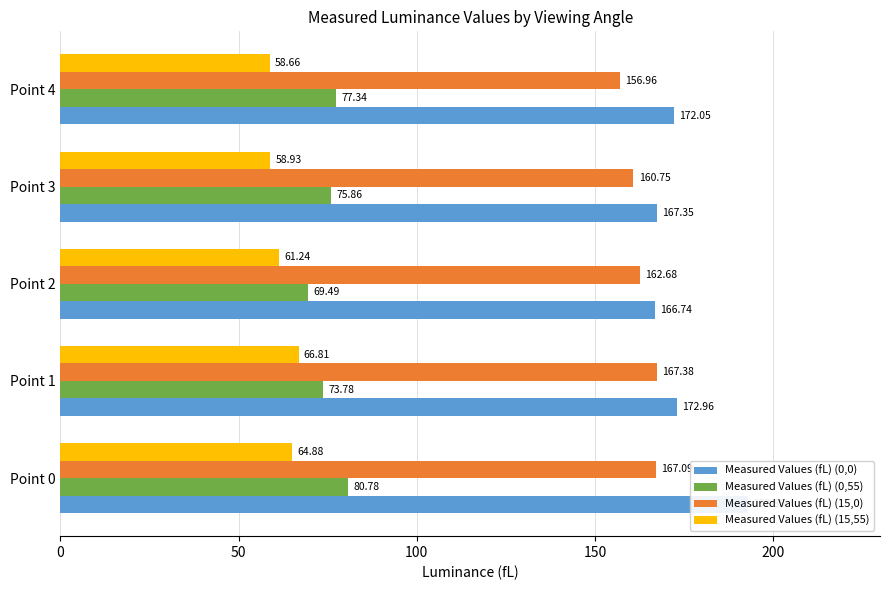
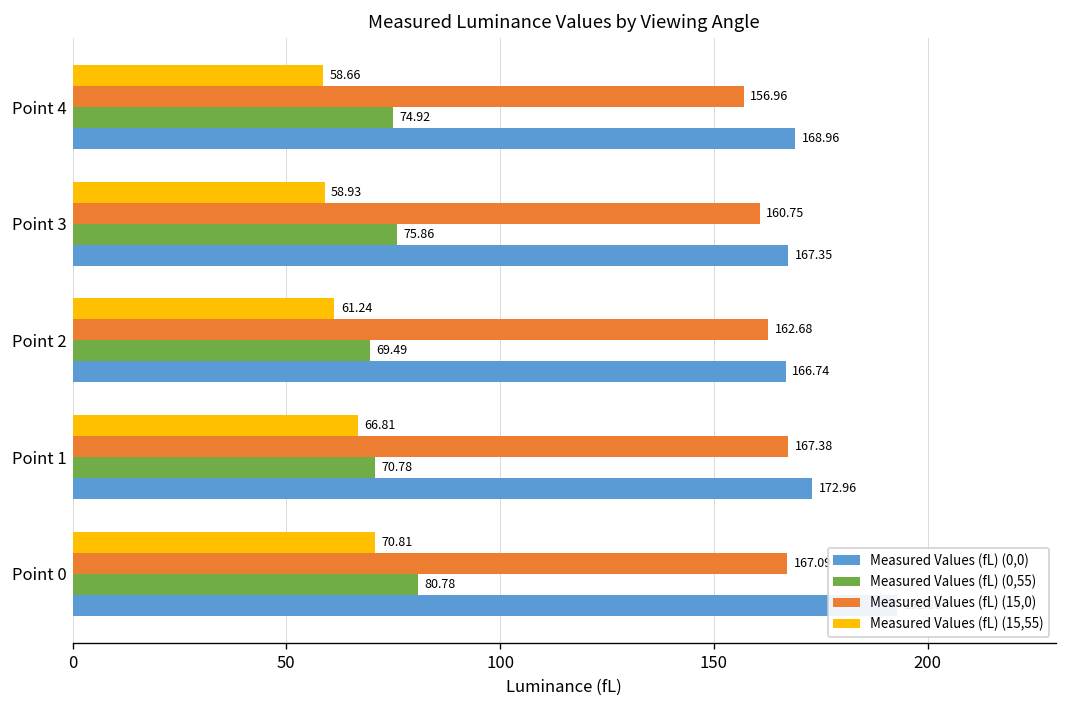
  {
    "Measured Values (fL) (0,0)": {
-     "Point 4": 172.05,
+     "Point 4": 168.96,
      "Point 3": 167.35,
      "Point 2": 166.74,
      "Point 1": 172.96
    },
    "Measured Values (fL) (0,55)": {
-     "Point 4": 77.34,
+     "Point 4": 74.92,
      "Point 3": 75.86,
      "Point 2": 69.49,
-     "Point 1": 73.78,
+     "Point 1": 70.78,
      "Point 0": 80.78
    },
    "Measured Values (fL) (15,0)": {
      "Point 4": 156.96,
      "Point 3": 160.75,
      "Point 2": 162.68,
      "Point 1": 167.38
    },
    "Measured Values (fL) (15,55)": {
      "Point 4": 58.66,
      "Point 3": 58.93,
      "Point 2": 61.24,
      "Point 1": 66.81,
-     "Point 0": 64.88
+     "Point 0": 70.81
    }
  }
